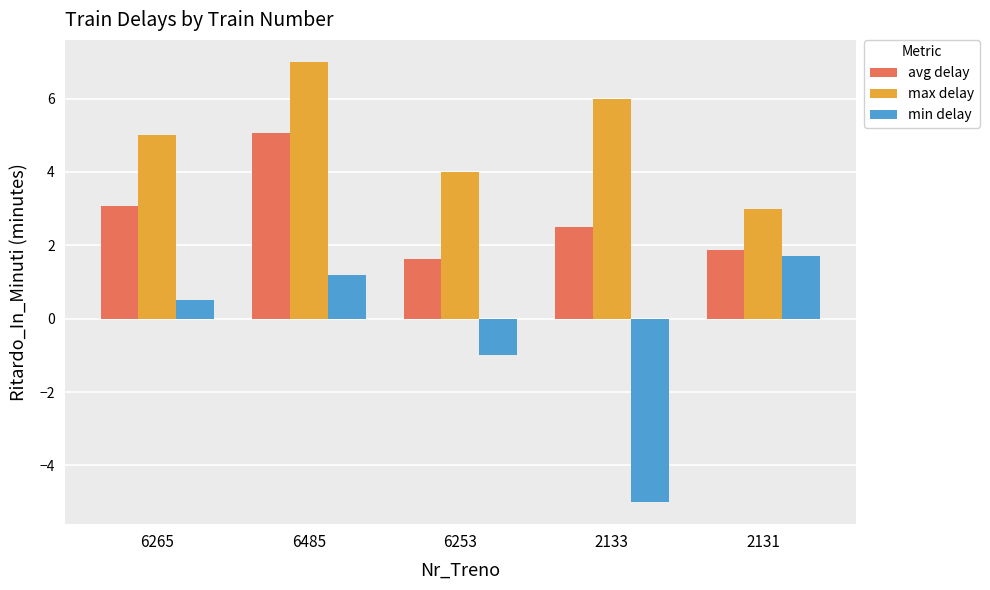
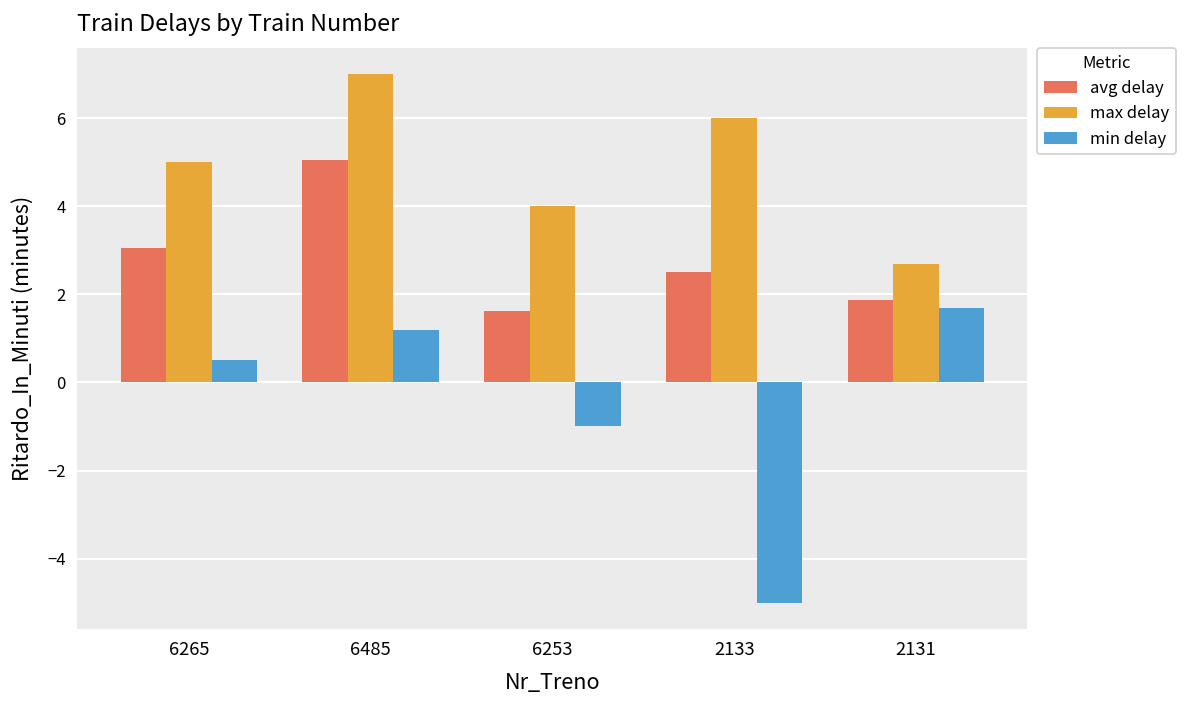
  {
    "avg delay": {
      "6265": 3.1,
      "6485": 5.1,
      "6253": 1.6,
      "2133": 2.5,
      "2131": 1.9
    },
    "max delay": {
      "6265": 5.0,
      "6485": 7.0,
      "6253": 4.0,
      "2133": 6.0,
-     "2131": 3.0
+     "2131": 2.7
    },
    "min delay": {
      "6265": 0.5,
      "6485": 1.2,
      "6253": -1.0,
      "2133": -5.0,
      "2131": 1.7
    }
  }
